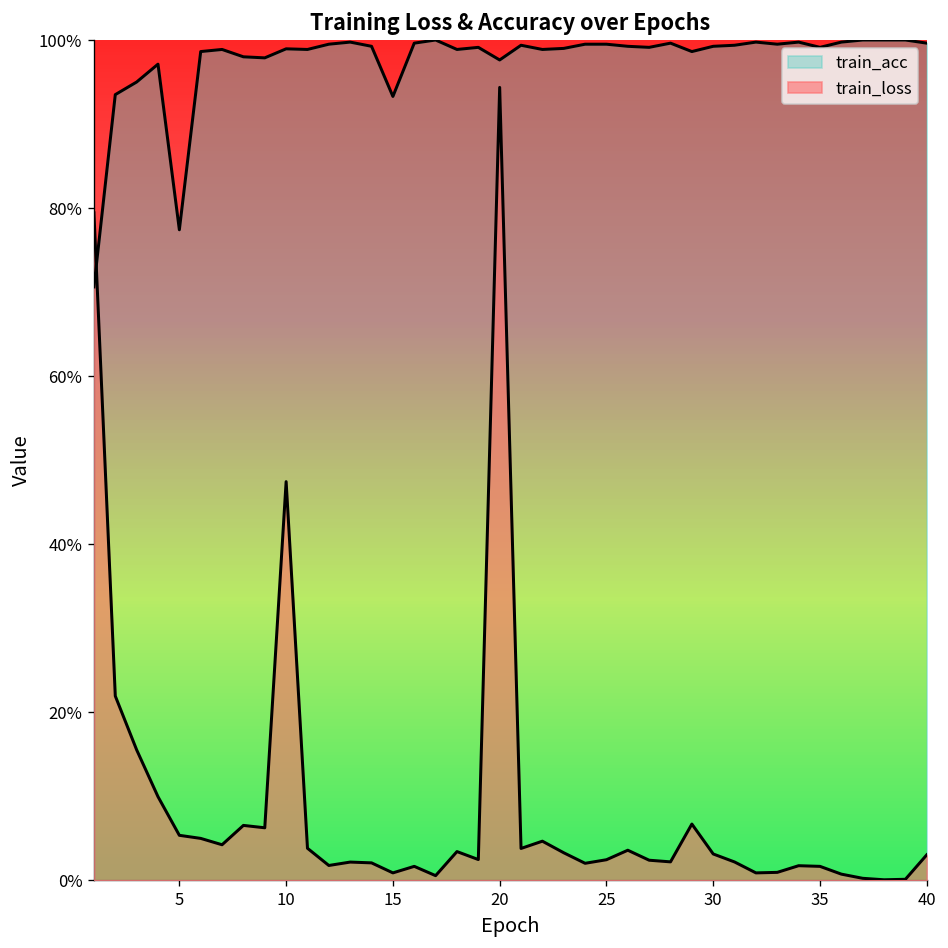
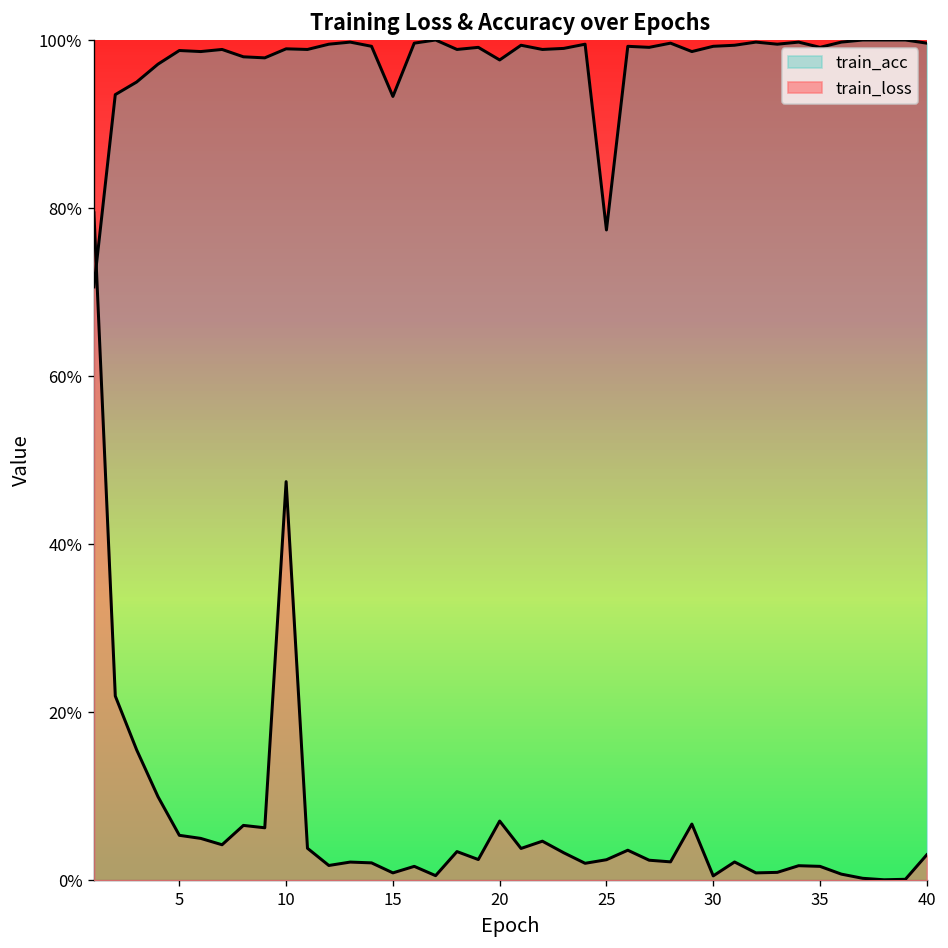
  {
    "train_acc": {
-     "5": "77%",
+     "5": "99%",
      "10": "99%",
      "15": "93%",
      "20": "98%",
-     "25": "100%",
+     "25": "77%",
      "30": "99%",
      "35": "99%",
      "40": "100%"
    },
    "train_loss": {
      "5": "5%",
      "10": "47%",
      "15": "1%",
-     "20": "94%",
+     "20": "7%",
      "25": "2%",
-     "30": "3%",
+     "30": "1%",
      "35": "2%",
      "40": "3%"
    }
  }
